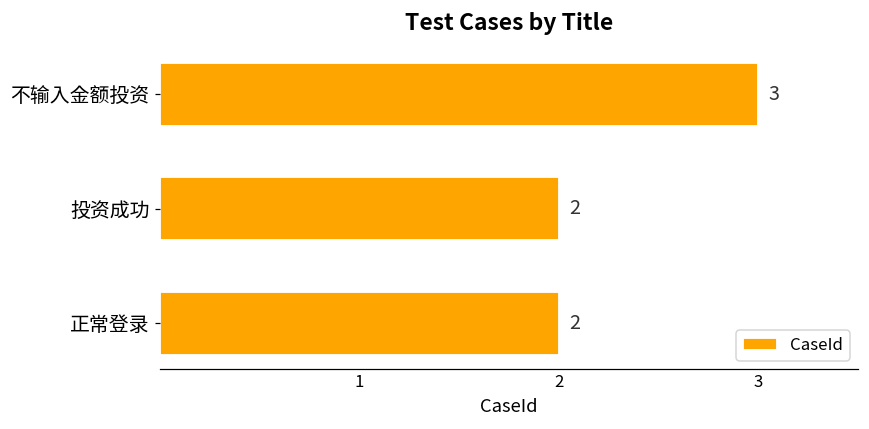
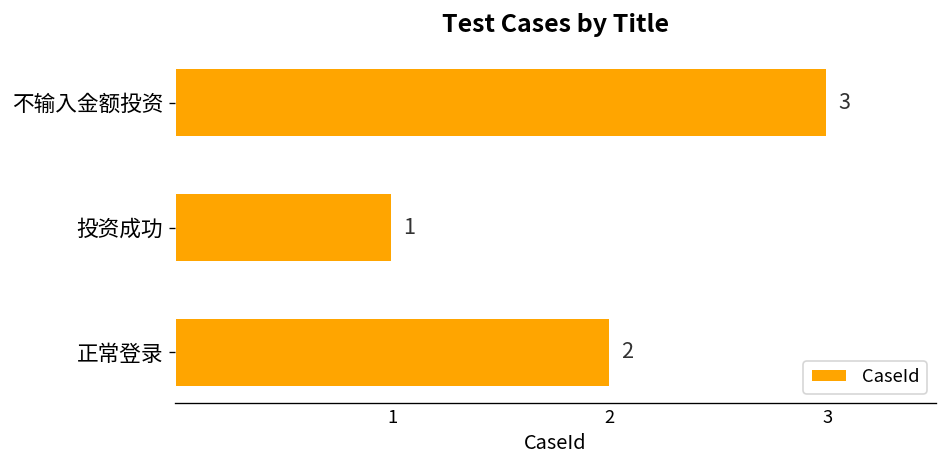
  {
    "不输入金额投资": 3,
-   "投资成功": 2,
+   "投资成功": 1,
    "正常登录": 2
  }
